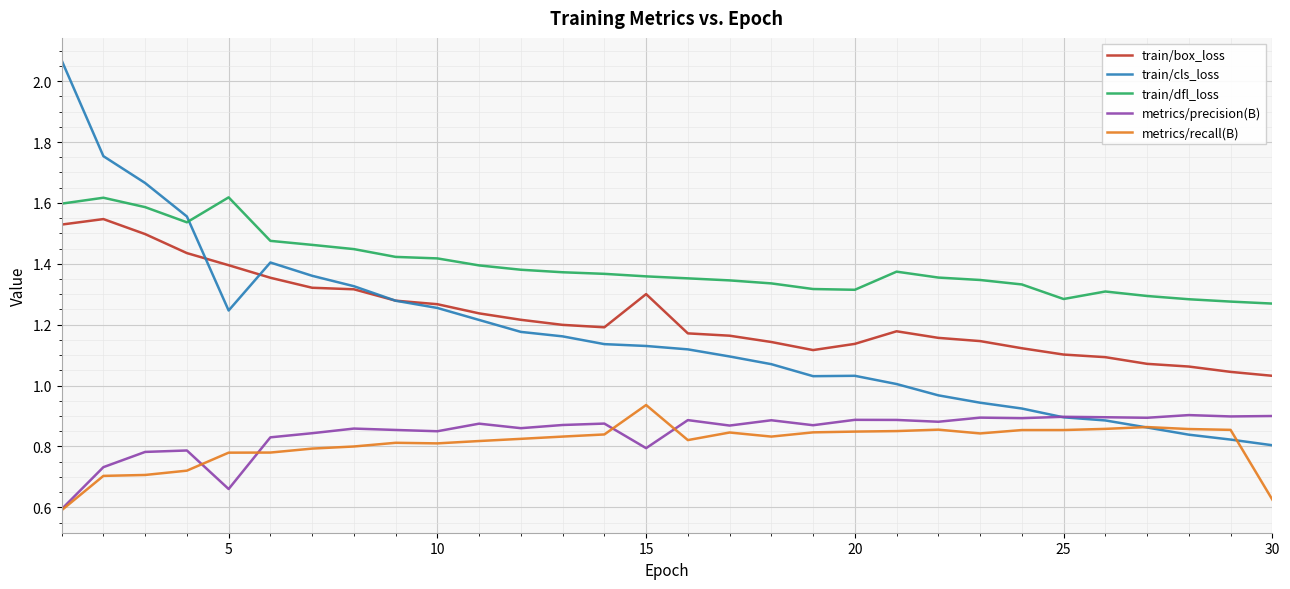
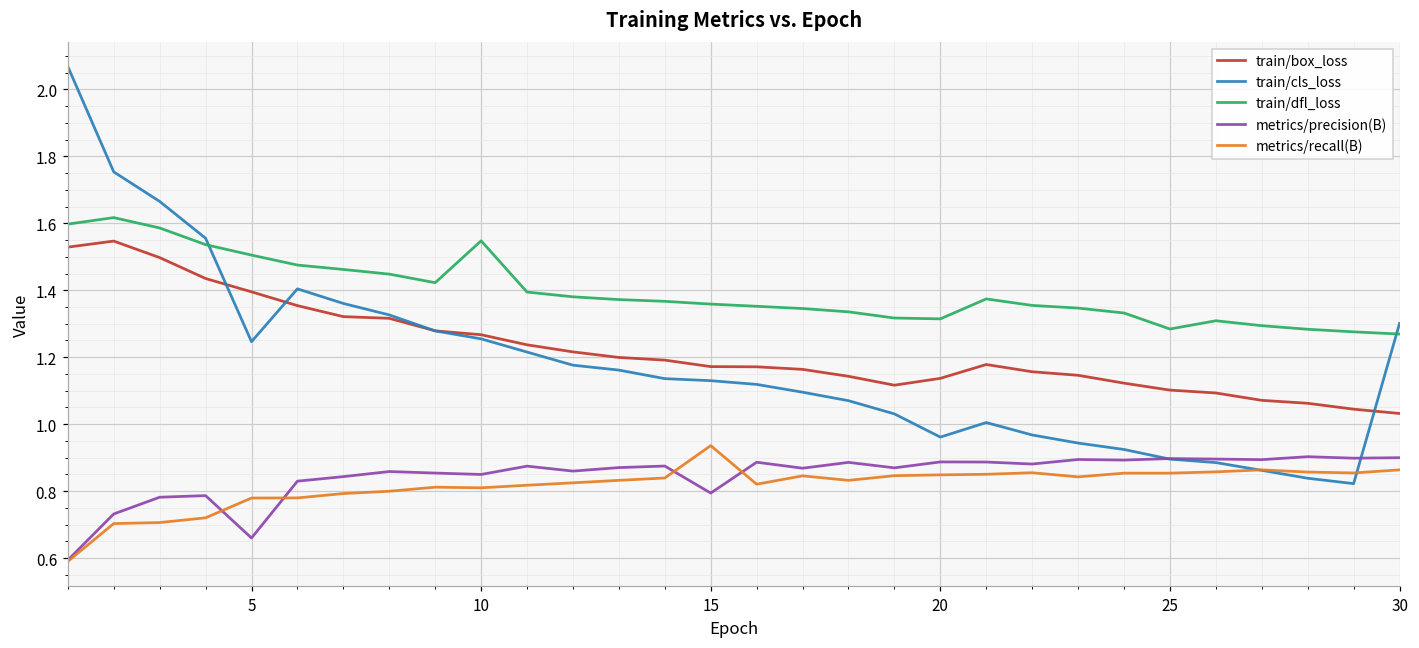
  {
    "train/box_loss": {
      "5": 1.40,
      "10": 1.27,
-     "15": 1.30,
+     "15": 1.17,
      "20": 1.14,
      "25": 1.10,
      "30": 1.03
    },
    "train/cls_loss": {
      "5": 1.25,
      "10": 1.25,
      "15": 1.13,
-     "20": 1.03,
-     "30": 0.80
+     "20": 0.96,
+     "30": 1.30
    },
    "train/dfl_loss": {
-     "5": 1.62,
-     "10": 1.42,
+     "5": 1.51,
+     "10": 1.55,
      "15": 1.36,
      "20": 1.31,
      "25": 1.28,
      "30": 1.27
    },
    "metrics/precision(B)": {
      "5": 0.66,
      "10": 0.85,
      "15": 0.79,
      "20": 0.89,
      "30": 0.90
    },
    "metrics/recall(B)": {
      "5": 0.78,
      "10": 0.81,
      "15": 0.94,
      "20": 0.85,
      "25": 0.85,
-     "30": 0.63
+     "30": 0.86
    }
  }
